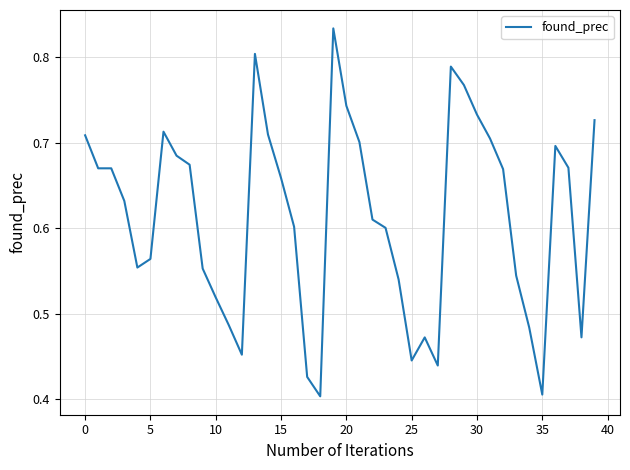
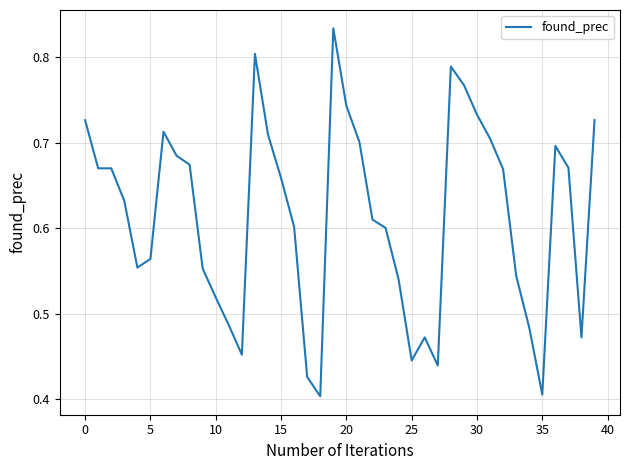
  {
-   "0": 0.71,
+   "0": 0.73,
    "5": 0.56,
    "10": 0.52,
    "15": 0.66,
    "20": 0.74,
    "25": 0.45,
    "30": 0.73,
    "35": 0.41
  }
